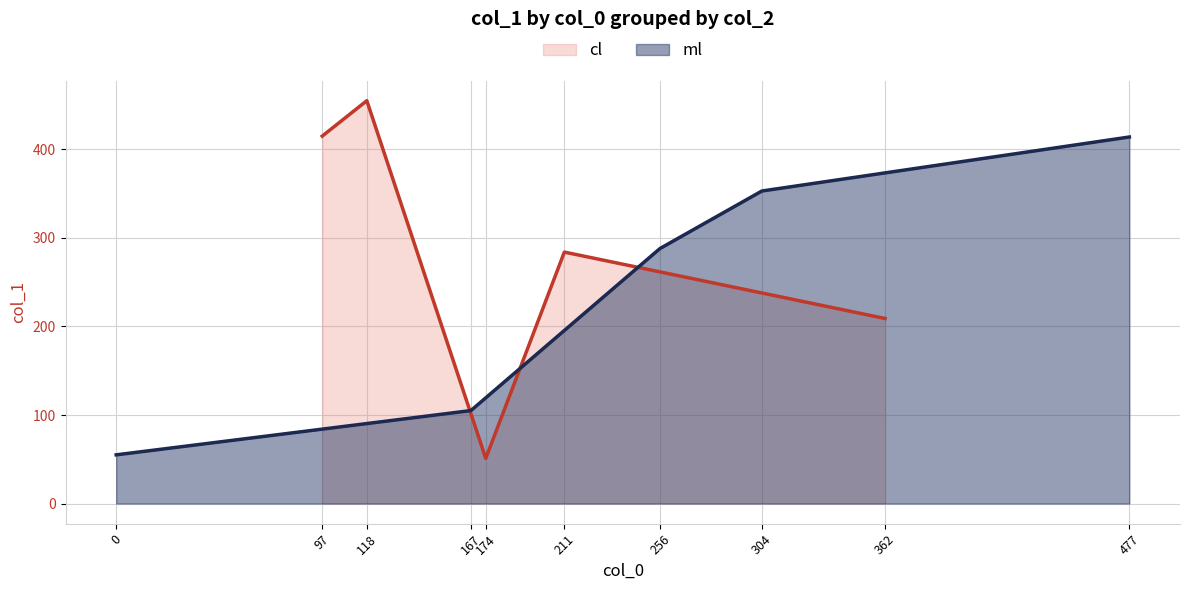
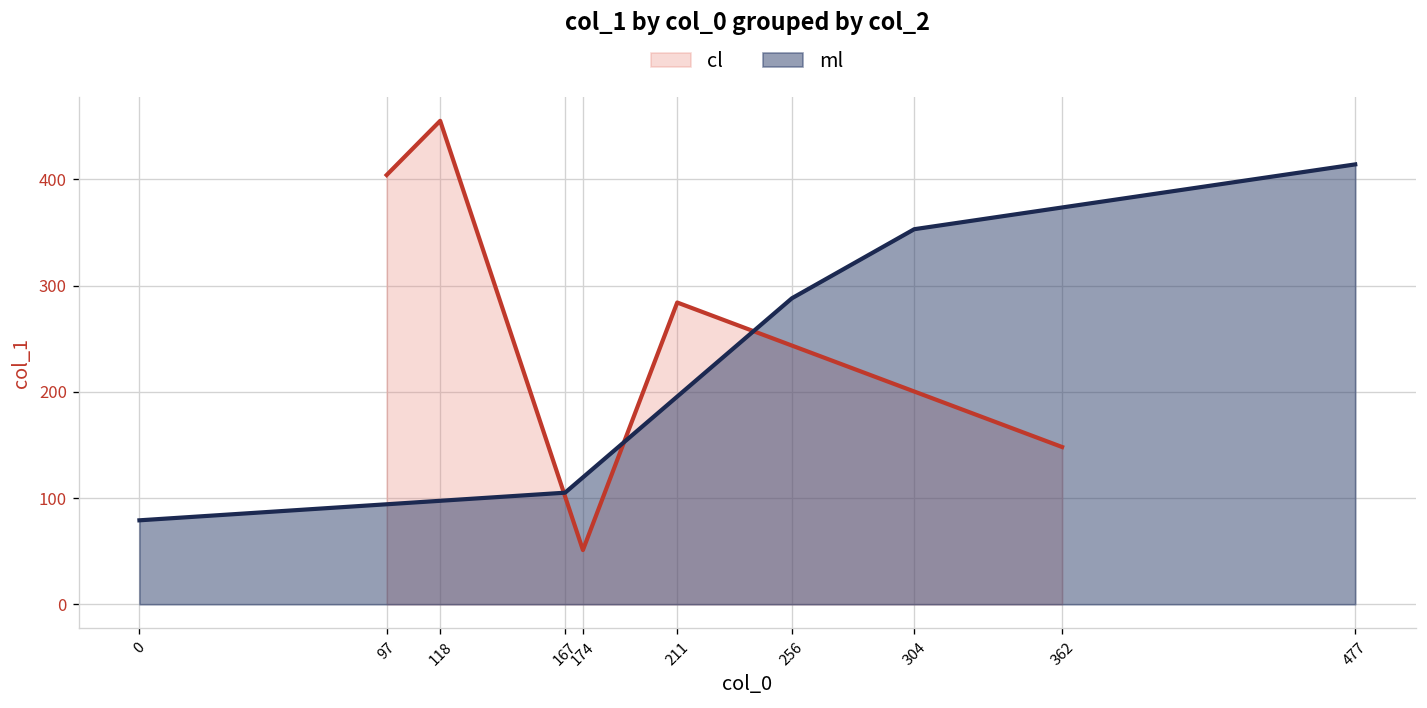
  {
    "cl": {
-     "97": 420,
+     "97": 400,
      "118": 460,
      "174": 50,
      "211": 280,
-     "362": 210
+     "362": 150
    },
    "ml": {
-     "0": 60,
+     "0": 80,
      "167": 110,
      "256": 290,
      "304": 350,
      "477": 410
    }
  }
